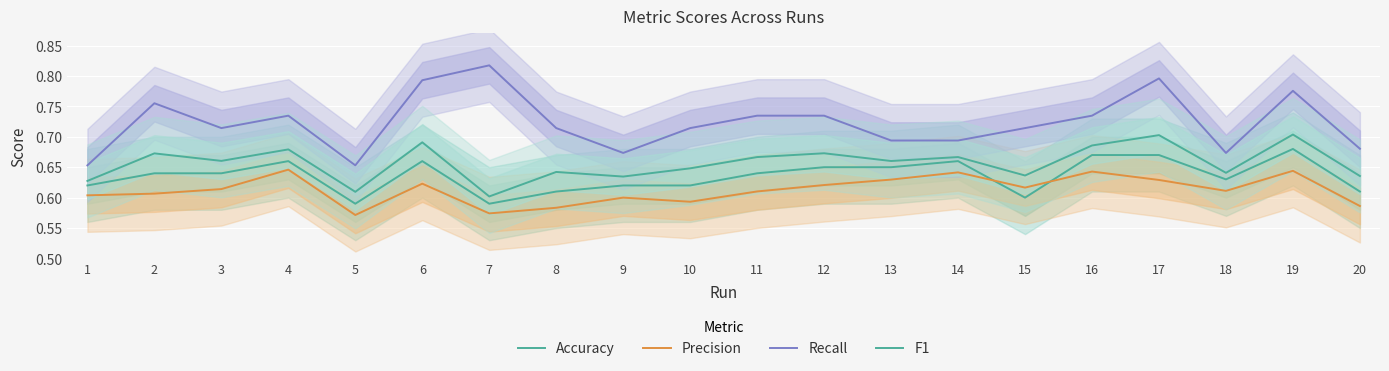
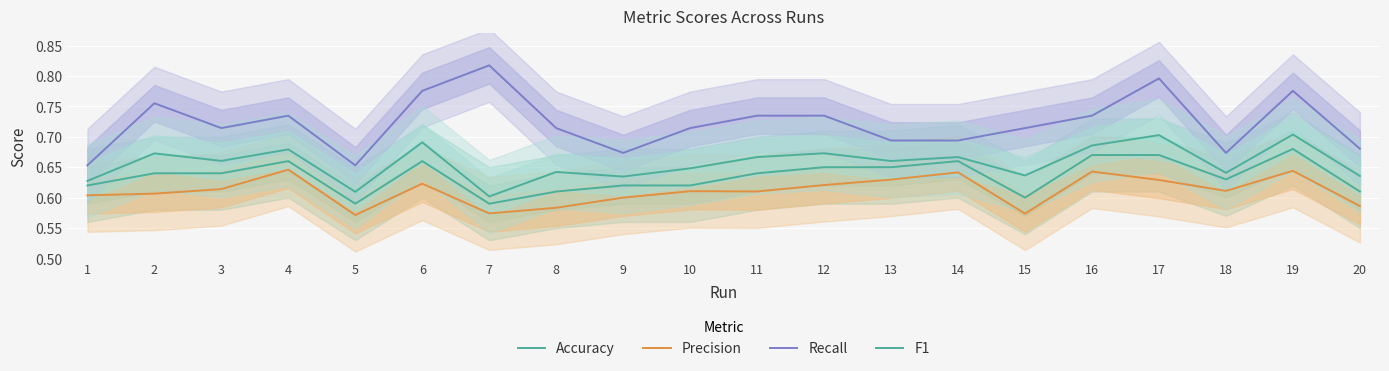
  {
    "Precision": {
      "1": 0.60,
      "2": 0.61,
      "3": 0.61,
      "4": 0.65,
      "5": 0.57,
      "6": 0.62,
      "7": 0.57,
      "8": 0.58,
      "9": 0.60,
-     "10": 0.59,
+     "10": 0.61,
      "11": 0.61,
      "12": 0.62,
      "13": 0.63,
      "14": 0.64,
-     "15": 0.62,
+     "15": 0.57,
      "16": 0.64,
      "17": 0.63,
      "18": 0.61,
      "19": 0.64,
      "20": 0.59
    },
    "Recall": {
      "2": 0.76,
      "3": 0.71,
      "4": 0.73,
-     "6": 0.79,
+     "6": 0.78,
      "7": 0.82,
      "8": 0.71,
      "9": 0.67,
      "10": 0.71,
      "11": 0.73,
      "15": 0.71,
      "16": 0.73,
      "17": 0.80,
      "19": 0.78,
      "20": 0.68
    }
  }
